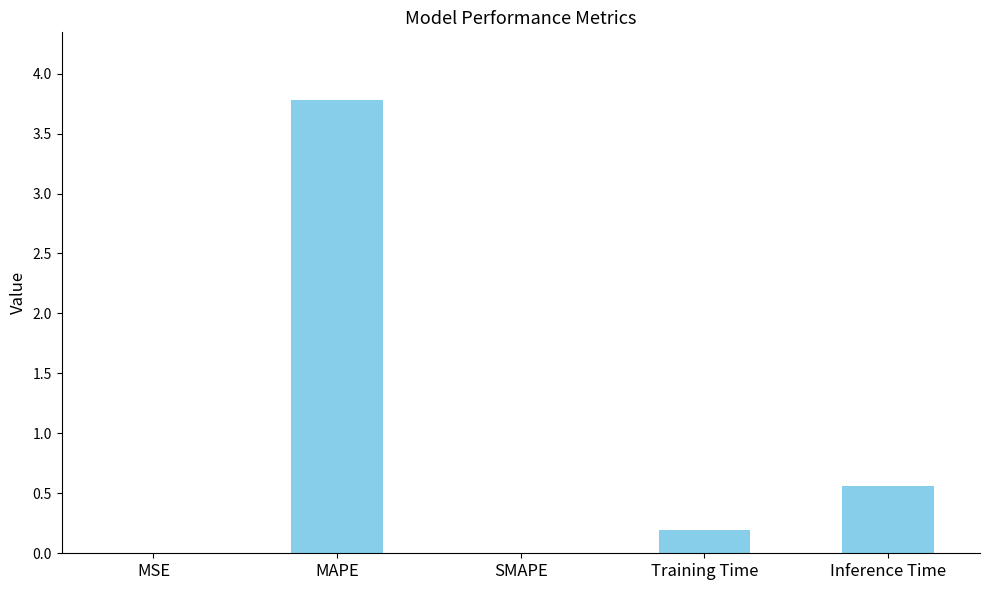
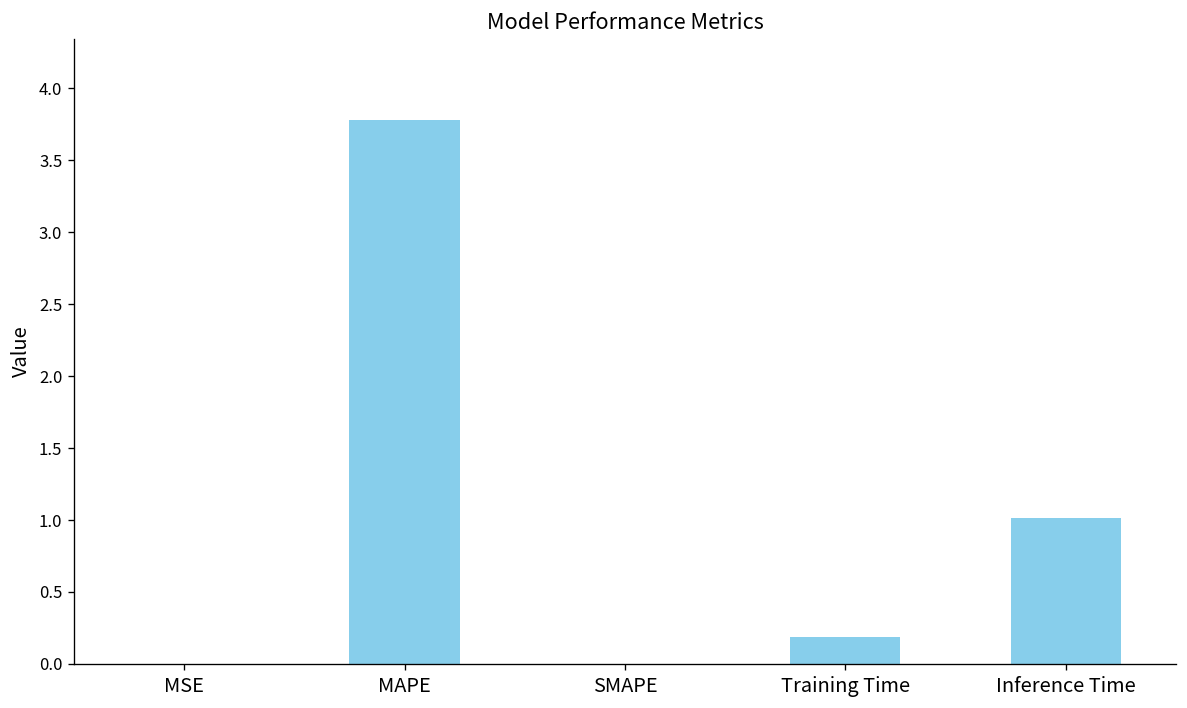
  {
    "MAPE": 3.78,
    "SMAPE": 0.00,
    "Training Time": 0.19,
-   "Inference Time": 0.56
+   "Inference Time": 1.01
  }
